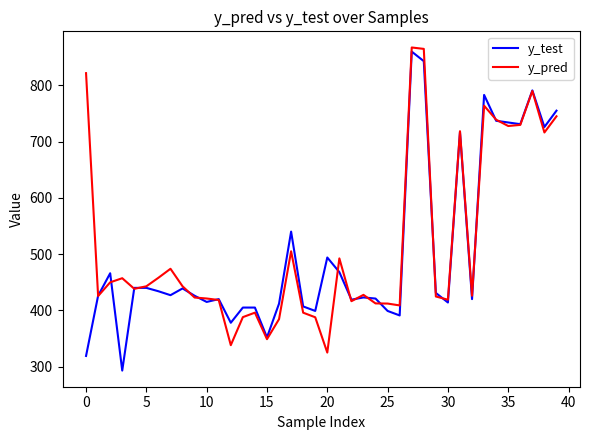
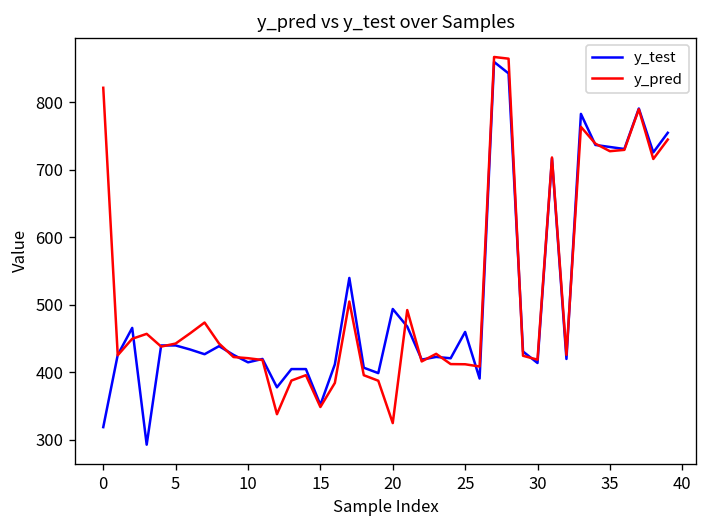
  {
    "y_test": {
      "0": 320,
      "10": 420,
      "20": 490,
-     "25": 400,
+     "25": 460,
      "30": 410,
      "35": 730
    },
    "y_pred": {
      "0": 820,
      "10": 420,
      "20": 320,
      "25": 410,
      "30": 420,
      "35": 730
    }
  }
